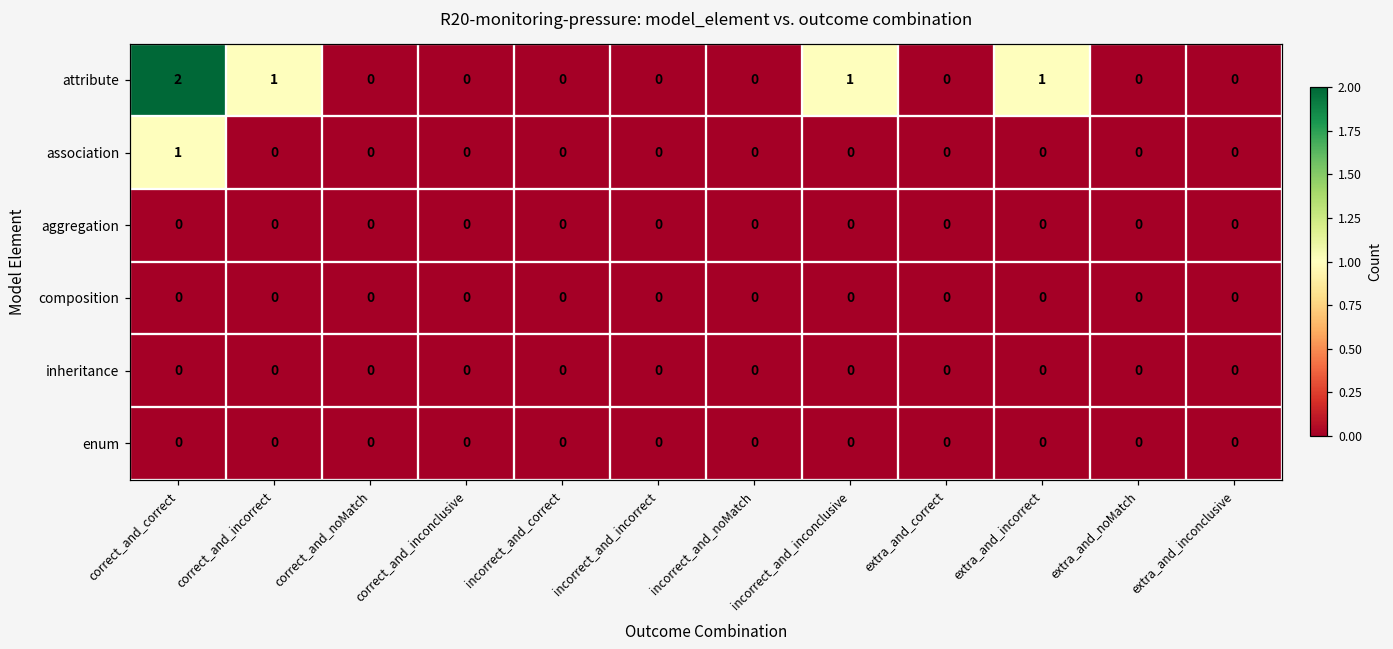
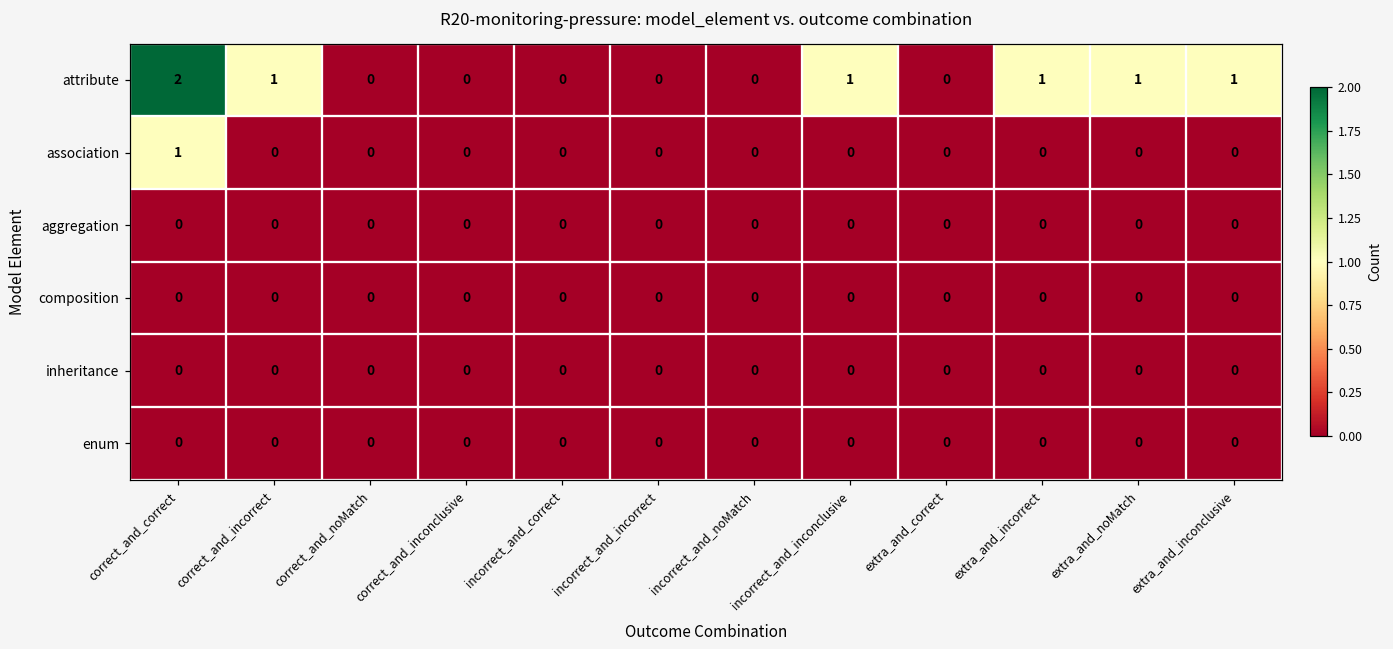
  {
    "attribute": {
      "correct_and_correct": 2,
      "correct_and_incorrect": 1,
      "correct_and_noMatch": 0,
      "correct_and_inconclusive": 0,
      "incorrect_and_correct": 0,
      "incorrect_and_incorrect": 0,
      "incorrect_and_noMatch": 0,
      "incorrect_and_inconclusive": 1,
      "extra_and_correct": 0,
      "extra_and_incorrect": 1,
-     "extra_and_noMatch": 0,
-     "extra_and_inconclusive": 0
+     "extra_and_noMatch": 1,
+     "extra_and_inconclusive": 1
    },
    "association": {
      "correct_and_correct": 1,
      "correct_and_incorrect": 0,
      "correct_and_noMatch": 0,
      "correct_and_inconclusive": 0,
      "incorrect_and_correct": 0,
      "incorrect_and_incorrect": 0,
      "incorrect_and_noMatch": 0,
      "incorrect_and_inconclusive": 0,
      "extra_and_correct": 0,
      "extra_and_incorrect": 0,
      "extra_and_noMatch": 0,
      "extra_and_inconclusive": 0
    },
    "aggregation": {
      "correct_and_correct": 0,
      "correct_and_incorrect": 0,
      "correct_and_noMatch": 0,
      "correct_and_inconclusive": 0,
      "incorrect_and_correct": 0,
      "incorrect_and_incorrect": 0,
      "incorrect_and_noMatch": 0,
      "incorrect_and_inconclusive": 0,
      "extra_and_correct": 0,
      "extra_and_incorrect": 0,
      "extra_and_noMatch": 0,
      "extra_and_inconclusive": 0
    },
    "composition": {
      "correct_and_correct": 0,
      "correct_and_incorrect": 0,
      "correct_and_noMatch": 0,
      "correct_and_inconclusive": 0,
      "incorrect_and_correct": 0,
      "incorrect_and_incorrect": 0,
      "incorrect_and_noMatch": 0,
      "incorrect_and_inconclusive": 0,
      "extra_and_correct": 0,
      "extra_and_incorrect": 0,
      "extra_and_noMatch": 0,
      "extra_and_inconclusive": 0
    },
    "inheritance": {
      "correct_and_correct": 0,
      "correct_and_incorrect": 0,
      "correct_and_noMatch": 0,
      "correct_and_inconclusive": 0,
      "incorrect_and_correct": 0,
      "incorrect_and_incorrect": 0,
      "incorrect_and_noMatch": 0,
      "incorrect_and_inconclusive": 0,
      "extra_and_correct": 0,
      "extra_and_incorrect": 0,
      "extra_and_noMatch": 0,
      "extra_and_inconclusive": 0
    },
    "enum": {
      "correct_and_correct": 0,
      "correct_and_incorrect": 0,
      "correct_and_noMatch": 0,
      "correct_and_inconclusive": 0,
      "incorrect_and_correct": 0,
      "incorrect_and_incorrect": 0,
      "incorrect_and_noMatch": 0,
      "incorrect_and_inconclusive": 0,
      "extra_and_correct": 0,
      "extra_and_incorrect": 0,
      "extra_and_noMatch": 0,
      "extra_and_inconclusive": 0
    }
  }
